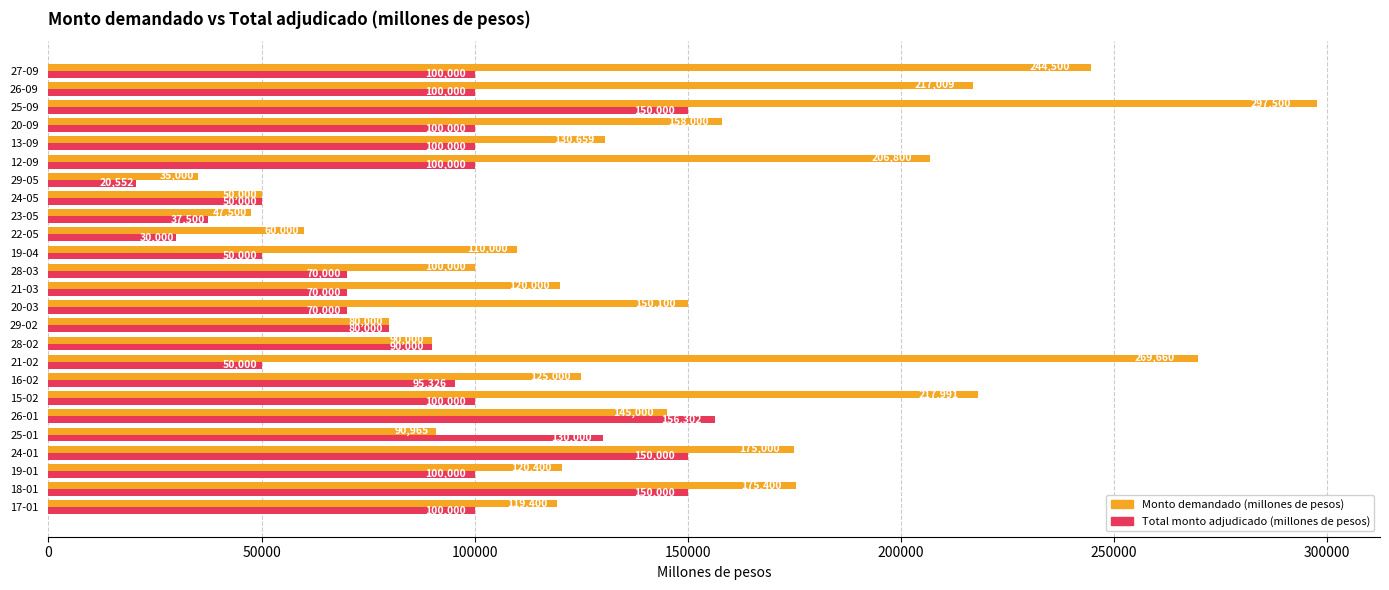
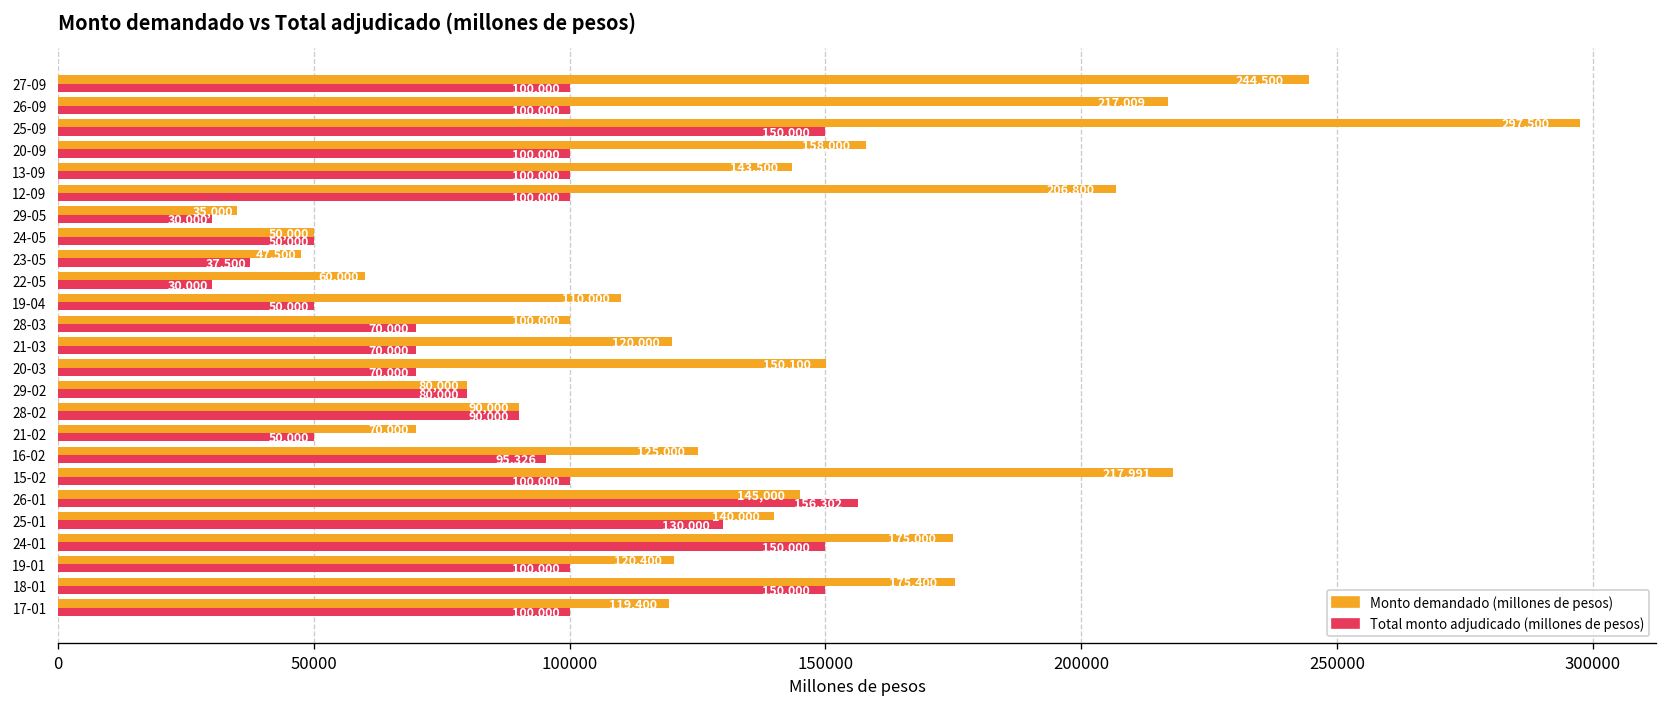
  {
    "Monto demandado (millones de pesos)": {
      "27-09": "244,500",
      "26-09": "217,009",
      "25-09": "297,500",
      "20-09": "158,000",
-     "13-09": "131000",
+     "13-09": "144000",
      "29-05": "35,000",
      "23-05": "47,500",
      "19-04": "110,000",
      "28-03": "100,000",
      "21-03": "120,000",
      "20-03": "150,100",
-     "21-02": "269,660",
+     "21-02": "70,000",
      "16-02": "125,000",
      "15-02": "217,991",
      "26-01": "145,000",
-     "25-01": "90,965",
+     "25-01": "140,000",
      "24-01": "175,000",
      "19-01": "120,400",
      "18-01": "175,400",
      "17-01": "119,400"
    },
    "Total monto adjudicado (millones de pesos)": {
      "27-09": "100,000",
      "26-09": "100,000",
      "25-09": "150,000",
      "20-09": "100,000",
      "13-09": "100,000",
      "12-09": "100,000",
-     "29-05": "20,552",
+     "29-05": "30,000",
      "23-05": "37,500",
      "22-05": "30,000",
      "19-04": "50,000",
      "28-03": "70,000",
      "21-03": "70,000",
      "20-03": "70,000",
      "21-02": "50,000",
      "16-02": "95,326",
      "15-02": "100,000",
      "26-01": "156,302",
      "25-01": "130,000",
      "24-01": "150,000",
      "19-01": "100,000",
      "18-01": "150,000",
      "17-01": "100,000"
    }
  }
